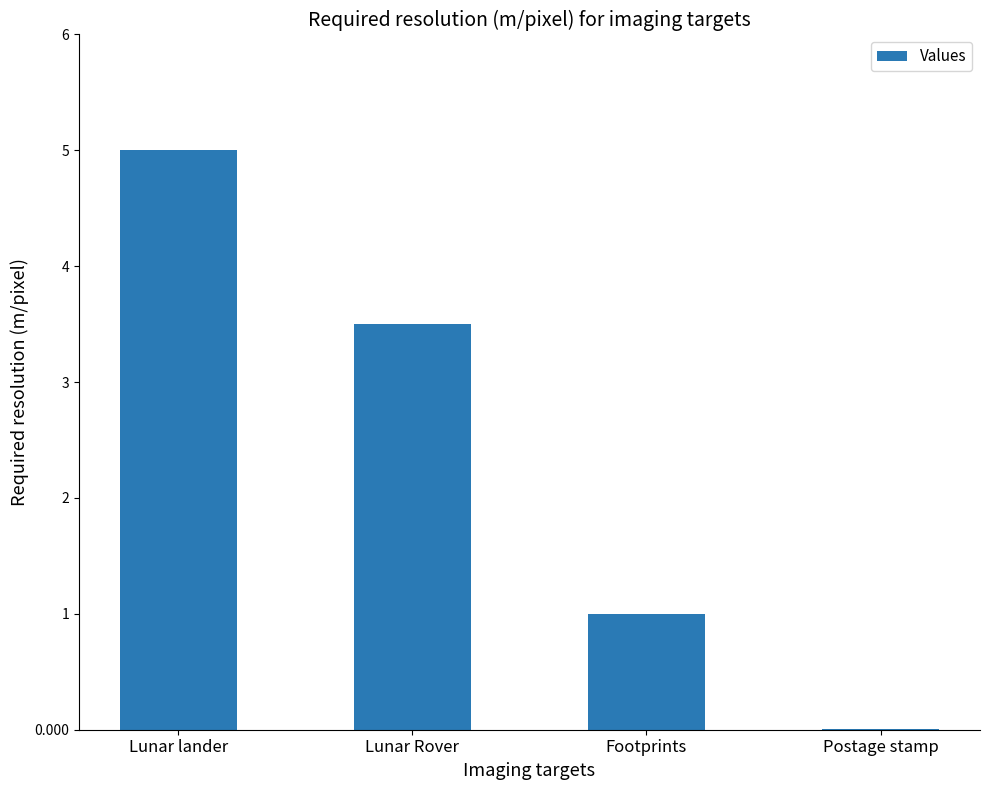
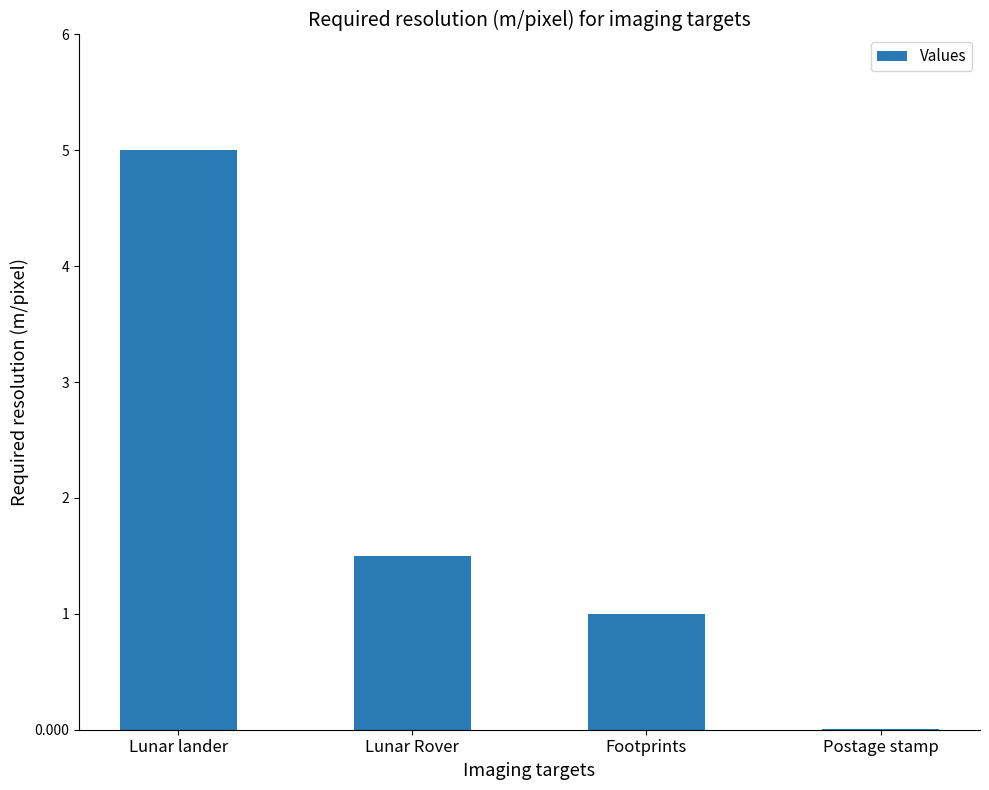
  {
    "Lunar lander": 5.0,
-   "Lunar Rover": 3.5,
+   "Lunar Rover": 1.5,
    "Footprints": 1.0
  }
